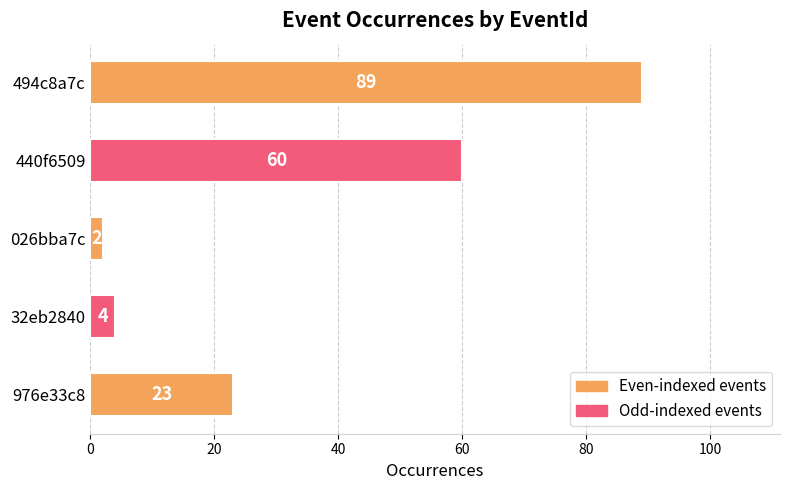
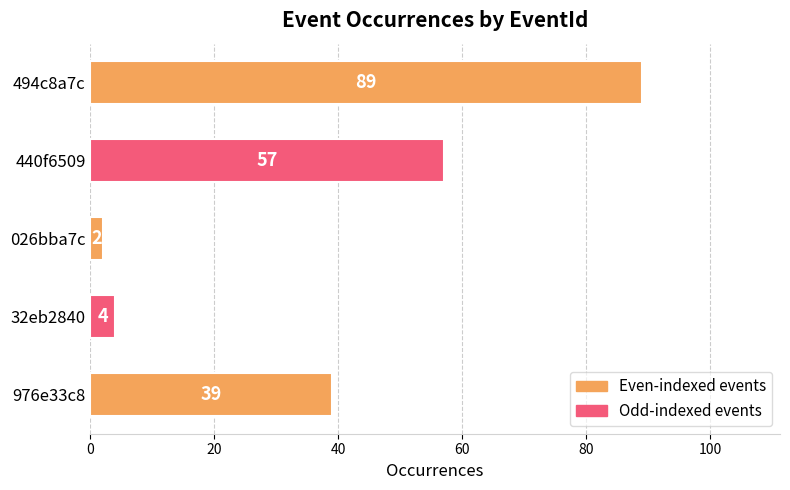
  {
    "494c8a7c": 89,
-   "440f6509": 60,
+   "440f6509": 57,
    "026bba7c": 2,
    "32eb2840": 4,
-   "976e33c8": 23
+   "976e33c8": 39
  }
